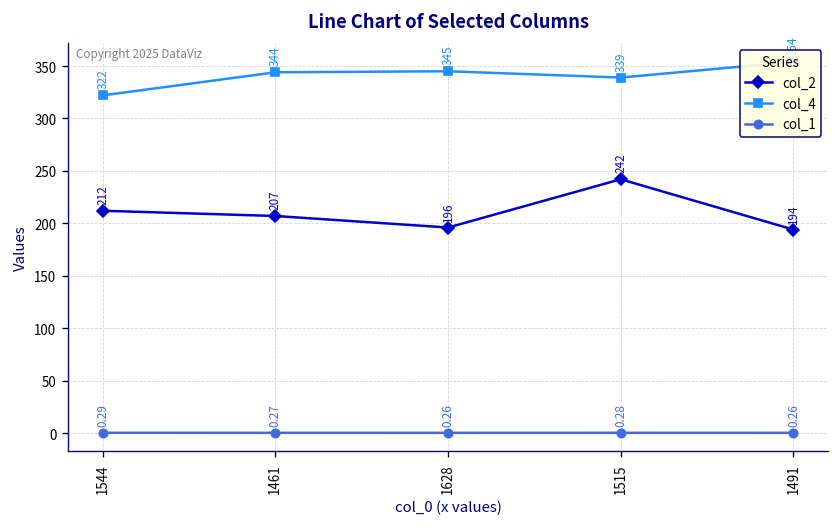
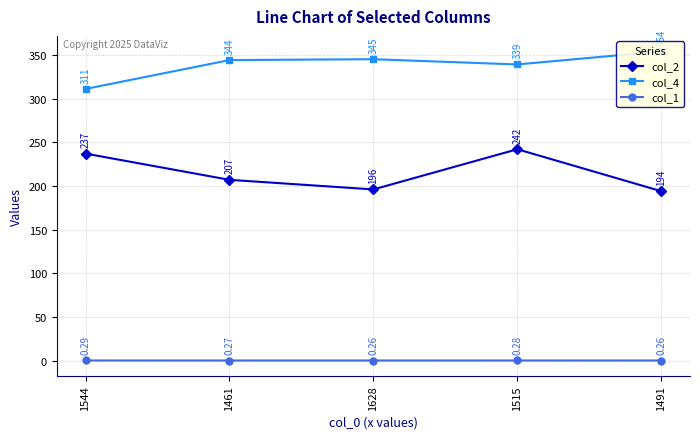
  {
    "col_2": {
-     "1544": 212,
+     "1544": 237,
      "1461": 207,
      "1628": 196,
      "1515": 242,
      "1491": 194
    },
    "col_4": {
-     "1544": 322,
+     "1544": 311,
      "1461": 344,
      "1628": 345,
      "1515": 339
    },
    "col_1": {
      "1544": 0.29,
      "1461": 0.27,
      "1628": 0.26,
      "1515": 0.28,
      "1491": 0.26
    }
  }
